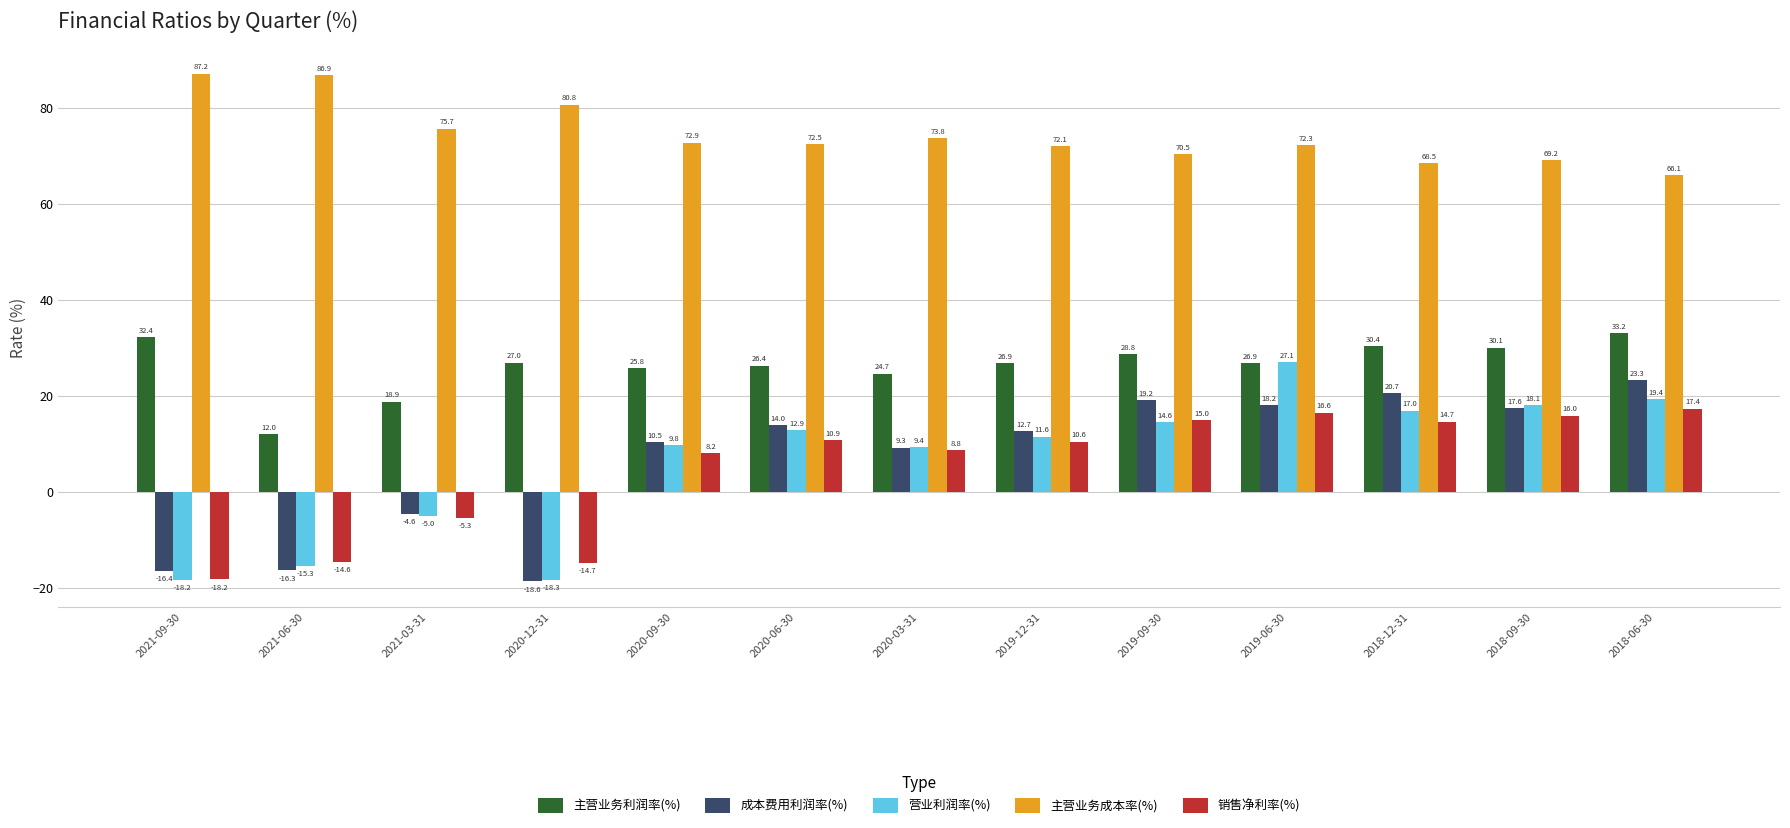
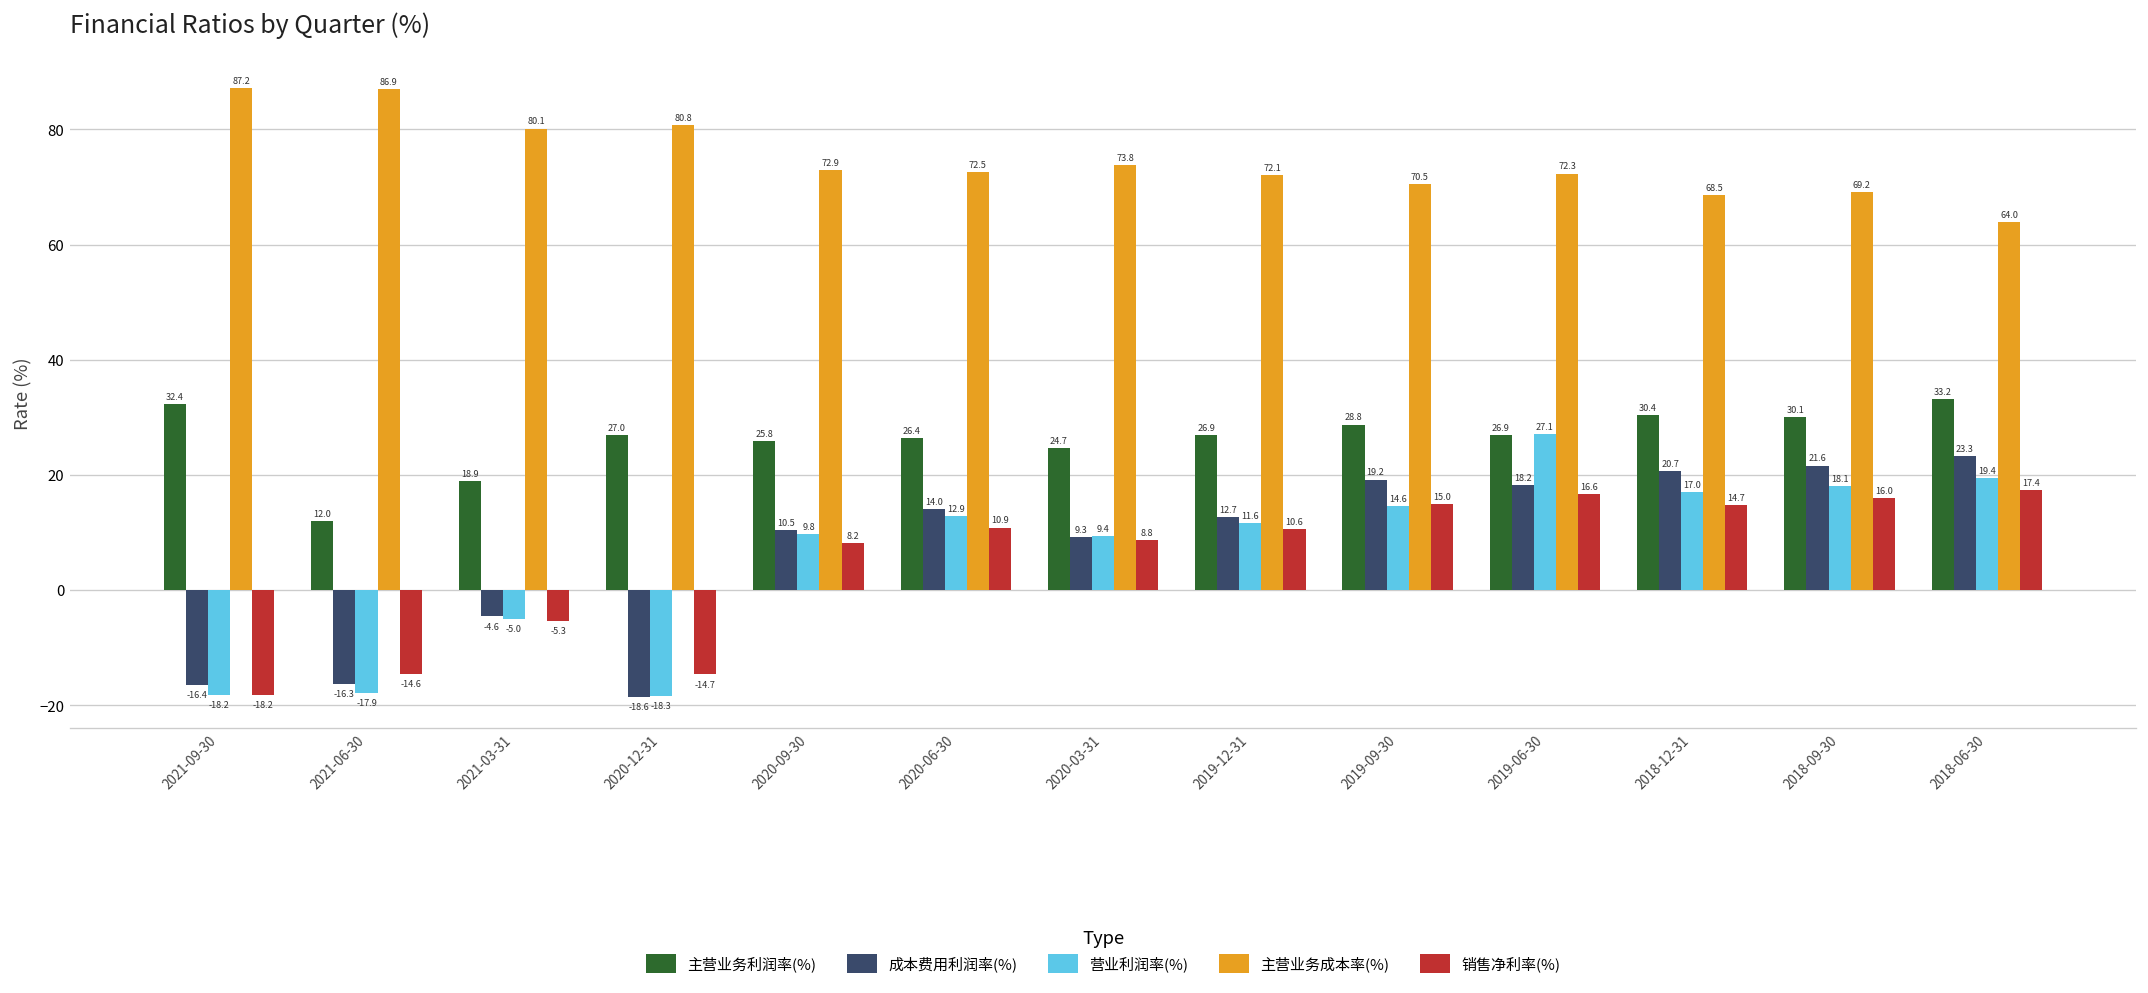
  {
    "主营业务利润率(%)": {
      "2021-09-30": 32.4,
      "2021-06-30": 12.0,
      "2021-03-31": 18.9,
      "2020-12-31": 27.0,
      "2020-09-30": 25.8,
      "2020-06-30": 26.4,
      "2020-03-31": 24.7,
      "2019-12-31": 26.9,
      "2019-09-30": 28.8,
      "2019-06-30": 26.9,
      "2018-12-31": 30.4,
      "2018-09-30": 30.1,
      "2018-06-30": 33.2
    },
    "成本费用利润率(%)": {
      "2021-09-30": -16.4,
      "2021-06-30": -16.3,
      "2021-03-31": -4.6,
      "2020-12-31": -18.6,
      "2020-09-30": 10.5,
      "2020-06-30": 14.0,
      "2020-03-31": 9.3,
      "2019-12-31": 12.7,
      "2019-09-30": 19.2,
      "2019-06-30": 18.2,
      "2018-12-31": 20.7,
-     "2018-09-30": 17.6,
+     "2018-09-30": 21.6,
      "2018-06-30": 23.3
    },
    "营业利润率(%)": {
      "2021-09-30": -18.2,
-     "2021-06-30": -15.3,
+     "2021-06-30": -17.9,
      "2021-03-31": -5.0,
      "2020-12-31": -18.3,
      "2020-09-30": 9.8,
      "2020-06-30": 12.9,
      "2020-03-31": 9.4,
      "2019-12-31": 11.6,
      "2019-09-30": 14.6,
      "2019-06-30": 27.1,
      "2018-12-31": 17.0,
      "2018-09-30": 18.1,
      "2018-06-30": 19.4
    },
    "主营业务成本率(%)": {
      "2021-09-30": 87.2,
      "2021-06-30": 86.9,
-     "2021-03-31": 75.7,
+     "2021-03-31": 80.1,
      "2020-12-31": 80.8,
      "2020-09-30": 72.9,
      "2020-06-30": 72.5,
      "2020-03-31": 73.8,
      "2019-12-31": 72.1,
      "2019-09-30": 70.5,
      "2019-06-30": 72.3,
      "2018-12-31": 68.5,
      "2018-09-30": 69.2,
-     "2018-06-30": 66.1
+     "2018-06-30": 64.0
    },
    "销售净利率(%)": {
      "2021-09-30": -18.2,
      "2021-06-30": -14.6,
      "2021-03-31": -5.3,
      "2020-12-31": -14.7,
      "2020-09-30": 8.2,
      "2020-06-30": 10.9,
      "2020-03-31": 8.8,
      "2019-12-31": 10.6,
      "2019-09-30": 15.0,
      "2019-06-30": 16.6,
      "2018-12-31": 14.7,
      "2018-09-30": 16.0,
      "2018-06-30": 17.4
    }
  }
